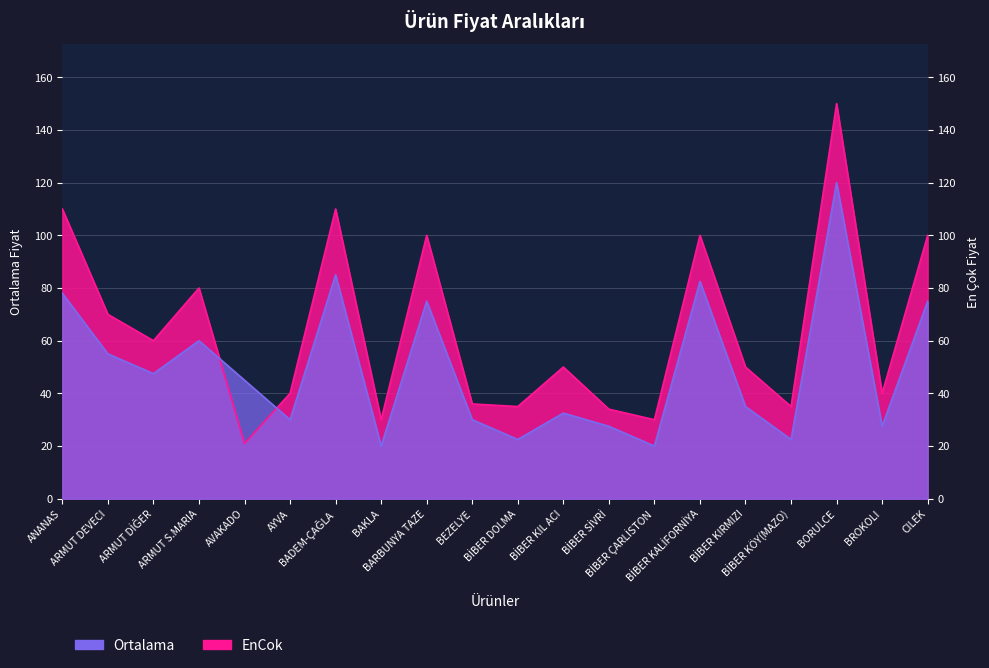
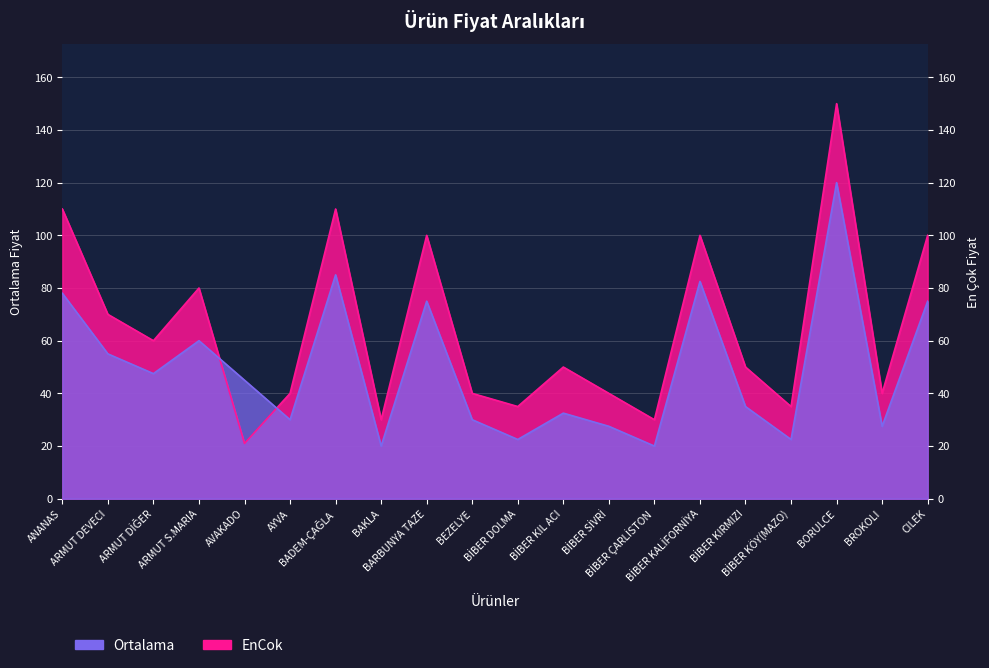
  {
    "EnCok": {
      "ANANAS": 110,
      "ARMUT DEVECI": 70,
      "ARMUT DİĞER": 60,
      "ARMUT S.MARIA": 80,
      "AVAKADO": 21,
      "AYVA": 40,
      "BADEM-ÇAĞLA": 110,
      "BAKLA": 30,
      "BARBUNYA TAZE": 100,
-     "BEZELYE": 36,
+     "BEZELYE": 40,
      "BİBER DOLMA": 35,
      "BİBER KIL ACI": 50,
-     "BİBER SİVRİ": 34,
+     "BİBER SİVRİ": 40,
      "BİBER ÇARLİSTON": 30,
      "BİBER KALİFORNİYA": 100,
      "BİBER KIRMIZI": 50,
      "BİBER KÖY(MAZO)": 35,
      "BORULCE": 150,
      "BROKOLI": 40,
      "CILEK": 100
    },
    "Ortalama": {
      "ANANAS": 78,
      "ARMUT DEVECI": 55,
      "ARMUT DİĞER": 48,
      "ARMUT S.MARIA": 60,
      "AVAKADO": 45,
      "AYVA": 30,
      "BADEM-ÇAĞLA": 85,
      "BAKLA": 20,
      "BARBUNYA TAZE": 75,
      "BEZELYE": 30,
      "BİBER DOLMA": 23,
      "BİBER KIL ACI": 33,
      "BİBER SİVRİ": 28,
      "BİBER ÇARLİSTON": 20,
      "BİBER KALİFORNİYA": 83,
      "BİBER KIRMIZI": 35,
      "BİBER KÖY(MAZO)": 23,
      "BORULCE": 120,
      "BROKOLI": 28,
      "CILEK": 75
    }
  }
